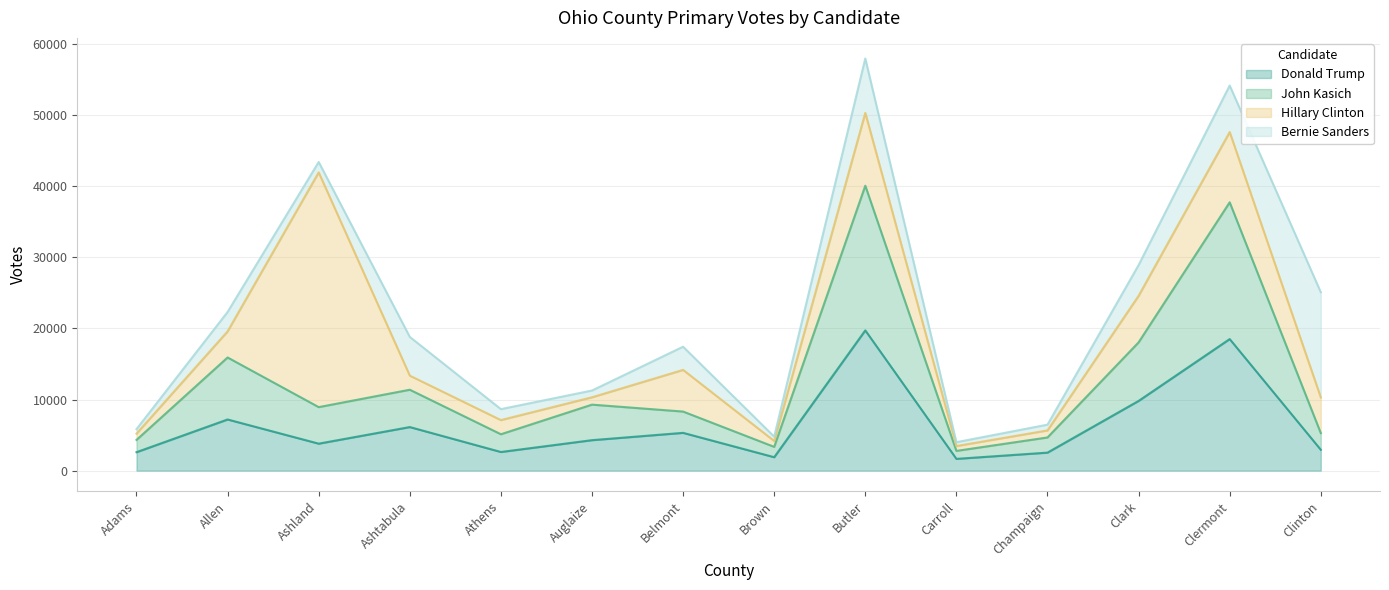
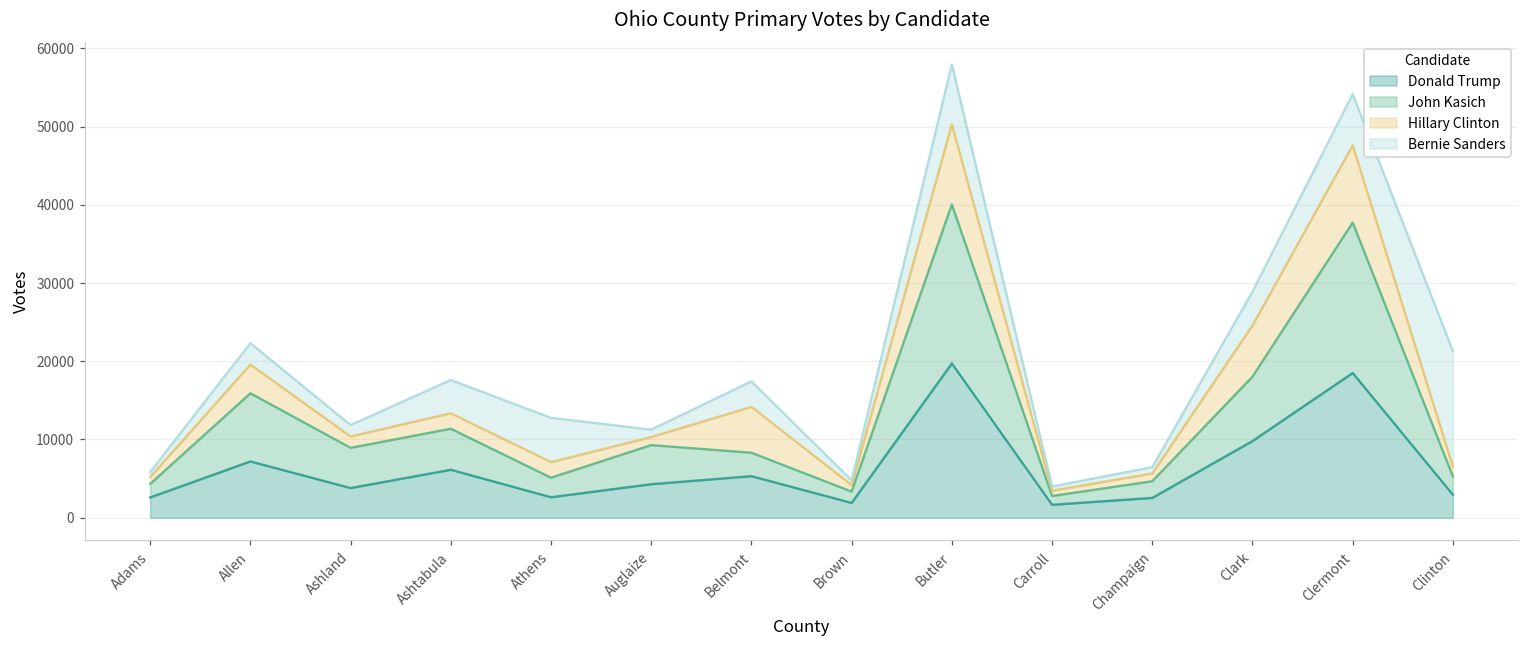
  {
    "Hillary Clinton": {
      "Adams": 1000,
      "Allen": 4000,
-     "Ashland": 33000,
+     "Ashland": 1000,
      "Ashtabula": 2000,
      "Athens": 2000,
      "Auglaize": 1000,
      "Belmont": 6000,
      "Brown": 1000,
      "Butler": 10000,
      "Carroll": 1000,
      "Champaign": 1000,
      "Clark": 7000,
      "Clermont": 10000,
-     "Clinton": 5000
+     "Clinton": 1000
    },
    "Bernie Sanders": {
      "Adams": 1000,
      "Allen": 3000,
      "Ashland": 1000,
-     "Ashtabula": 5000,
-     "Athens": 2000,
+     "Ashtabula": 4000,
+     "Athens": 6000,
      "Auglaize": 1000,
      "Belmont": 3000,
      "Brown": 1000,
      "Butler": 8000,
      "Carroll": 1000,
      "Champaign": 1000,
      "Clark": 4000,
      "Clermont": 7000,
      "Clinton": 15000
    }
  }
